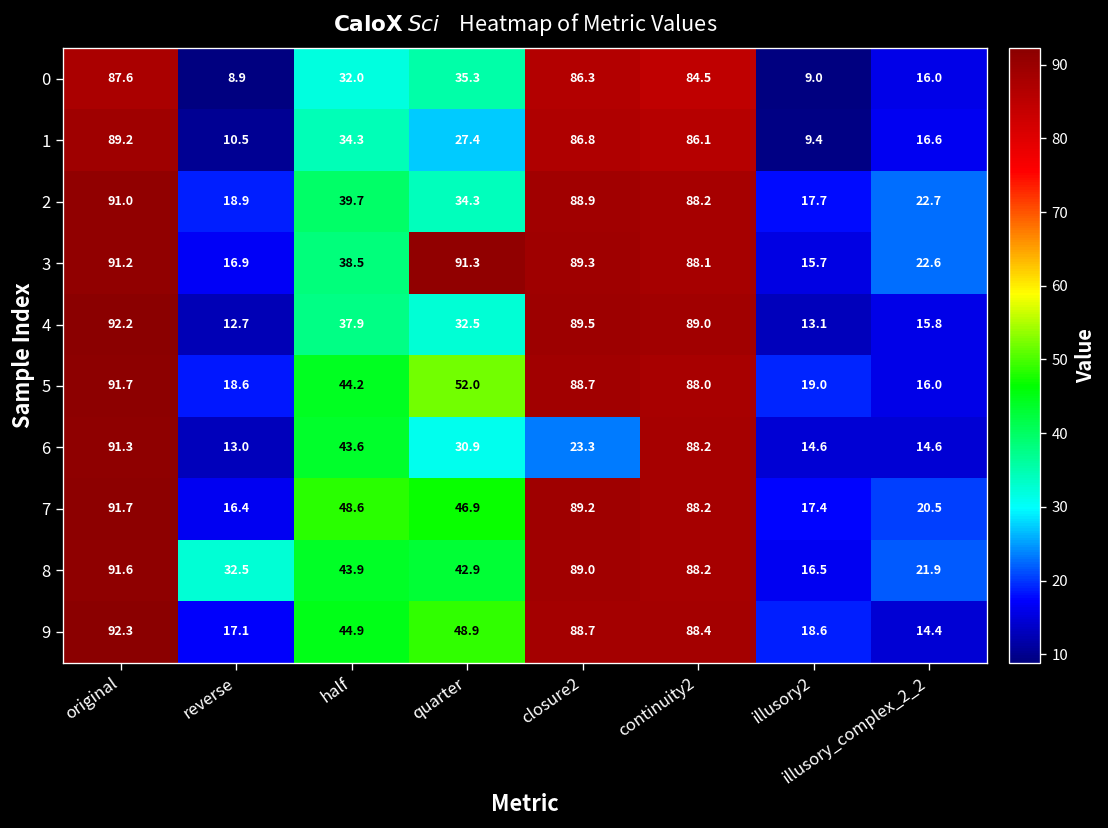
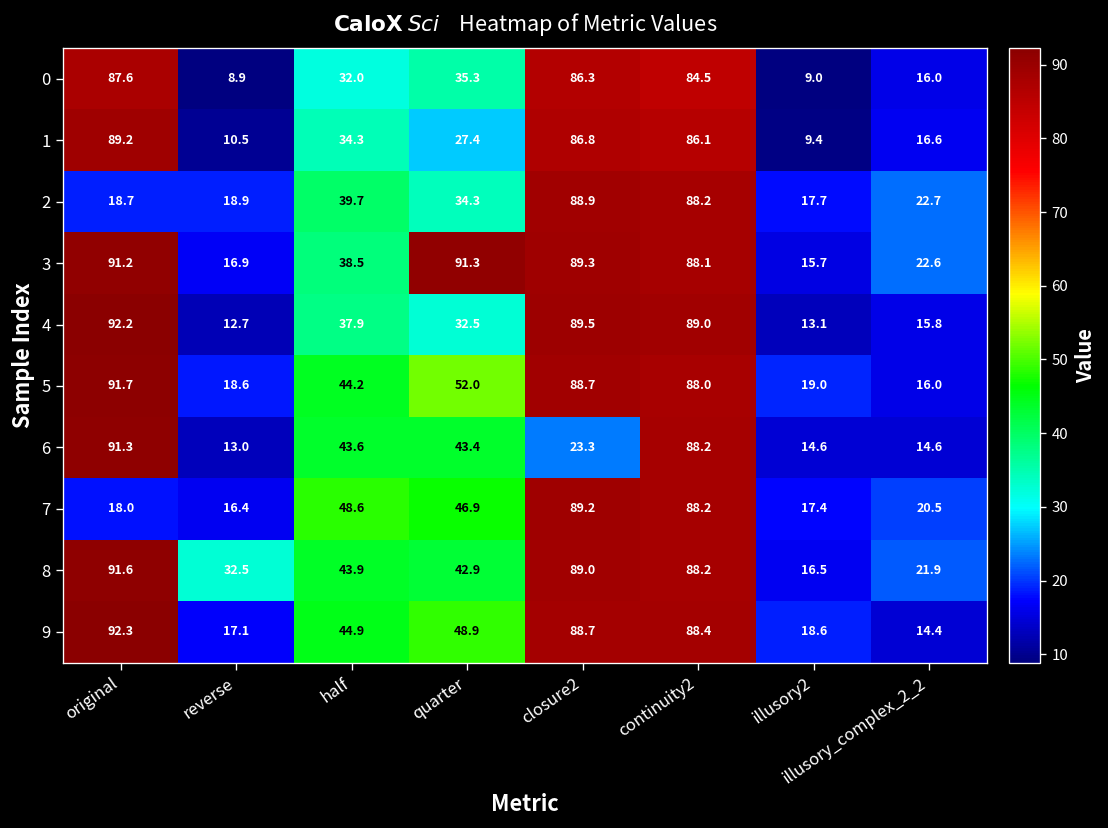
  {
    "0": {
      "original": 87.6,
      "reverse": 8.9,
      "half": 32.0,
      "quarter": 35.3,
      "closure2": 86.3,
      "continuity2": 84.5,
      "illusory2": 9.0,
      "illusory_complex_2_2": 16.0
    },
    "1": {
      "original": 89.2,
      "reverse": 10.5,
      "half": 34.3,
      "quarter": 27.4,
      "closure2": 86.8,
      "continuity2": 86.1,
      "illusory2": 9.4,
      "illusory_complex_2_2": 16.6
    },
    "2": {
-     "original": 91.0,
+     "original": 18.7,
      "reverse": 18.9,
      "half": 39.7,
      "quarter": 34.3,
      "closure2": 88.9,
      "continuity2": 88.2,
      "illusory2": 17.7,
      "illusory_complex_2_2": 22.7
    },
    "3": {
      "original": 91.2,
      "reverse": 16.9,
      "half": 38.5,
      "quarter": 91.3,
      "closure2": 89.3,
      "continuity2": 88.1,
      "illusory2": 15.7,
      "illusory_complex_2_2": 22.6
    },
    "4": {
      "original": 92.2,
      "reverse": 12.7,
      "half": 37.9,
      "quarter": 32.5,
      "closure2": 89.5,
      "continuity2": 89.0,
      "illusory2": 13.1,
      "illusory_complex_2_2": 15.8
    },
    "5": {
      "original": 91.7,
      "reverse": 18.6,
      "half": 44.2,
      "quarter": 52.0,
      "closure2": 88.7,
      "continuity2": 88.0,
      "illusory2": 19.0,
      "illusory_complex_2_2": 16.0
    },
    "6": {
      "original": 91.3,
      "reverse": 13.0,
      "half": 43.6,
-     "quarter": 30.9,
+     "quarter": 43.4,
      "closure2": 23.3,
      "continuity2": 88.2,
      "illusory2": 14.6,
      "illusory_complex_2_2": 14.6
    },
    "7": {
-     "original": 91.7,
+     "original": 18.0,
      "reverse": 16.4,
      "half": 48.6,
      "quarter": 46.9,
      "closure2": 89.2,
      "continuity2": 88.2,
      "illusory2": 17.4,
      "illusory_complex_2_2": 20.5
    },
    "8": {
      "original": 91.6,
      "reverse": 32.5,
      "half": 43.9,
      "quarter": 42.9,
      "closure2": 89.0,
      "continuity2": 88.2,
      "illusory2": 16.5,
      "illusory_complex_2_2": 21.9
    },
    "9": {
      "original": 92.3,
      "reverse": 17.1,
      "half": 44.9,
      "quarter": 48.9,
      "closure2": 88.7,
      "continuity2": 88.4,
      "illusory2": 18.6,
      "illusory_complex_2_2": 14.4
    }
  }
